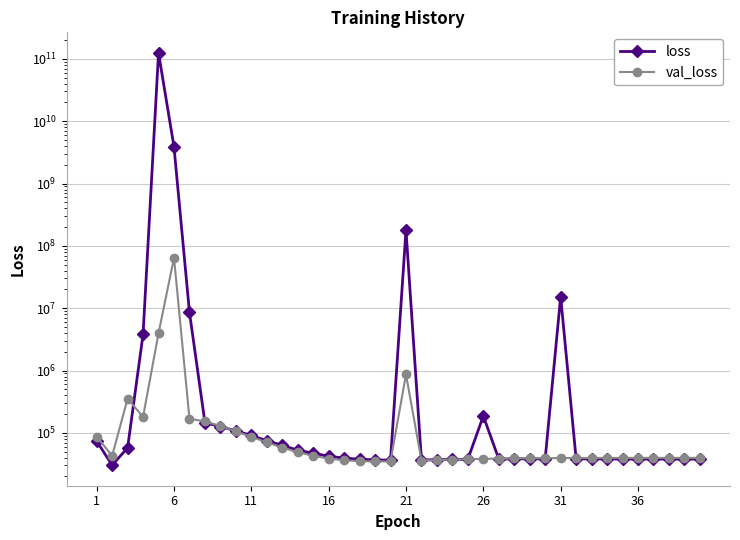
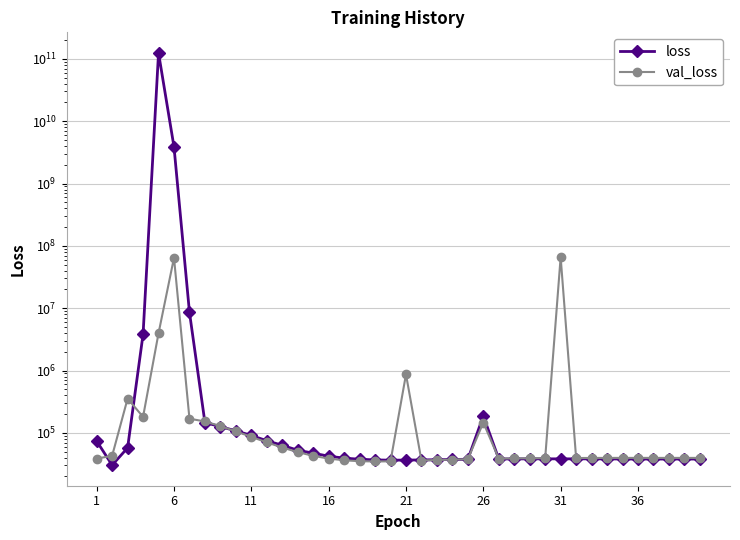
  {
    "loss": {
      "1": 70000,
      "6": 4000000000,
-     "21": 180000000,
+     "21": 40000,
      "26": 190000,
-     "31": 15000000
+     "31": 40000
    },
    "val_loss": {
-     "1": 90000,
+     "1": 40000,
      "6": 60000000,
      "21": 900000,
-     "26": 40000,
-     "31": 40000
+     "26": 150000,
+     "31": 70000000
    }
  }
